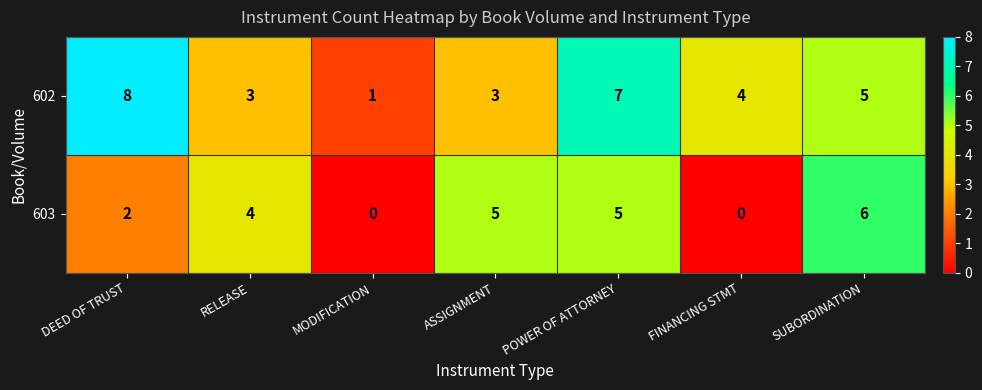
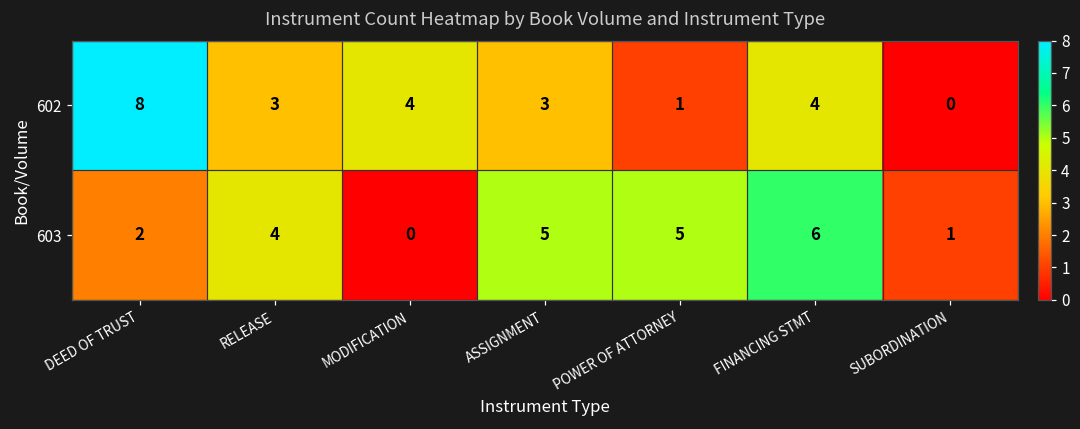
  {
    "602": {
      "DEED OF TRUST": 8,
      "RELEASE": 3,
-     "MODIFICATION": 1,
+     "MODIFICATION": 4,
      "ASSIGNMENT": 3,
-     "POWER OF ATTORNEY": 7,
+     "POWER OF ATTORNEY": 1,
      "FINANCING STMT": 4,
-     "SUBORDINATION": 5
+     "SUBORDINATION": 0
    },
    "603": {
      "DEED OF TRUST": 2,
      "RELEASE": 4,
      "MODIFICATION": 0,
      "ASSIGNMENT": 5,
      "POWER OF ATTORNEY": 5,
-     "FINANCING STMT": 0,
-     "SUBORDINATION": 6
+     "FINANCING STMT": 6,
+     "SUBORDINATION": 1
    }
  }
